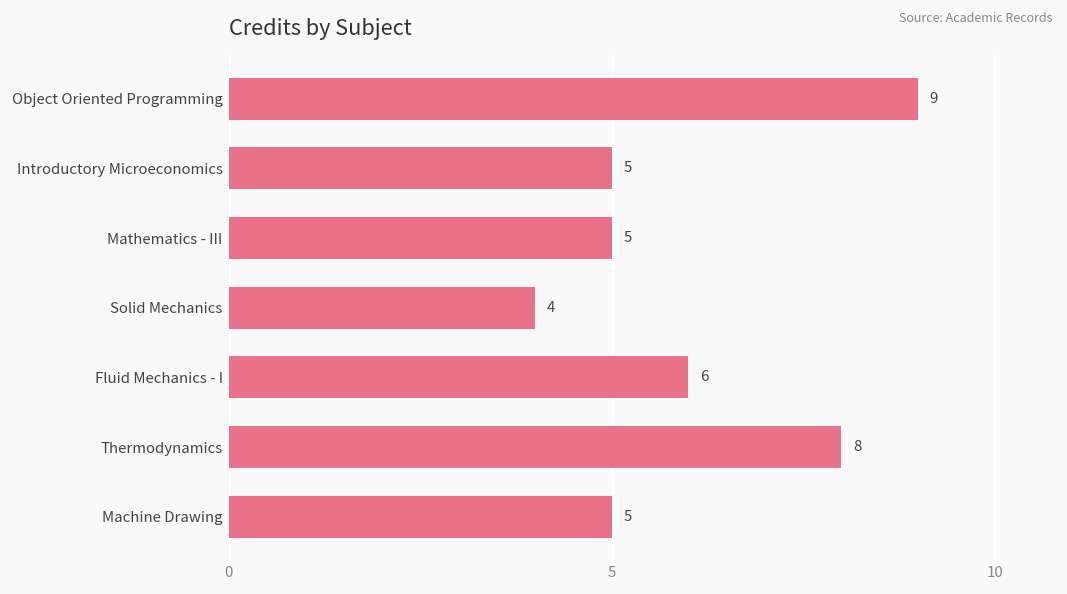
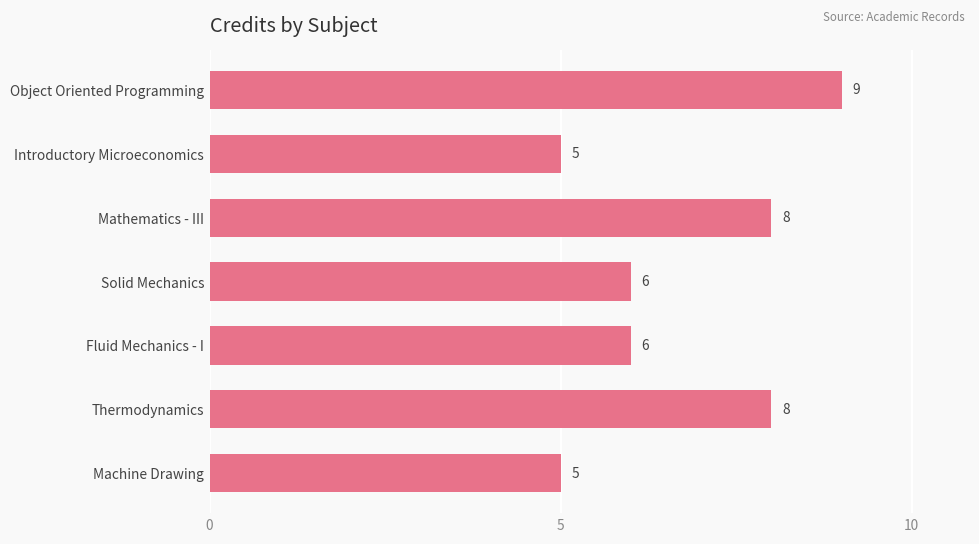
  {
    "Object Oriented Programming": 9,
    "Introductory Microeconomics": 5,
-   "Mathematics - III": 5,
-   "Solid Mechanics": 4,
+   "Mathematics - III": 8,
+   "Solid Mechanics": 6,
    "Fluid Mechanics - I": 6,
    "Thermodynamics": 8,
    "Machine Drawing": 5
  }
